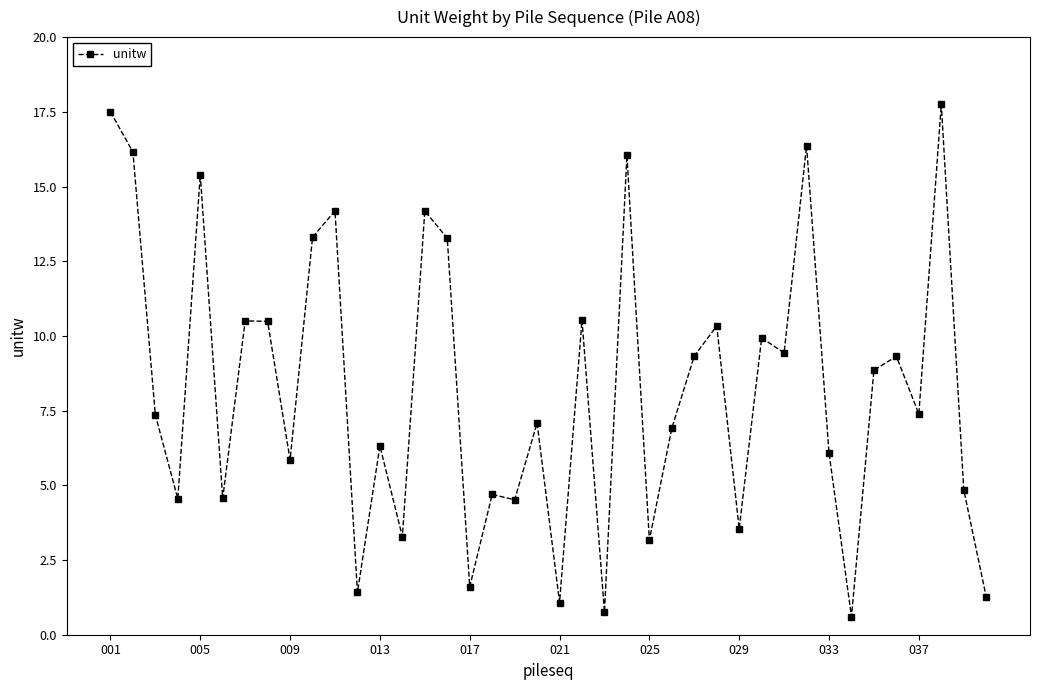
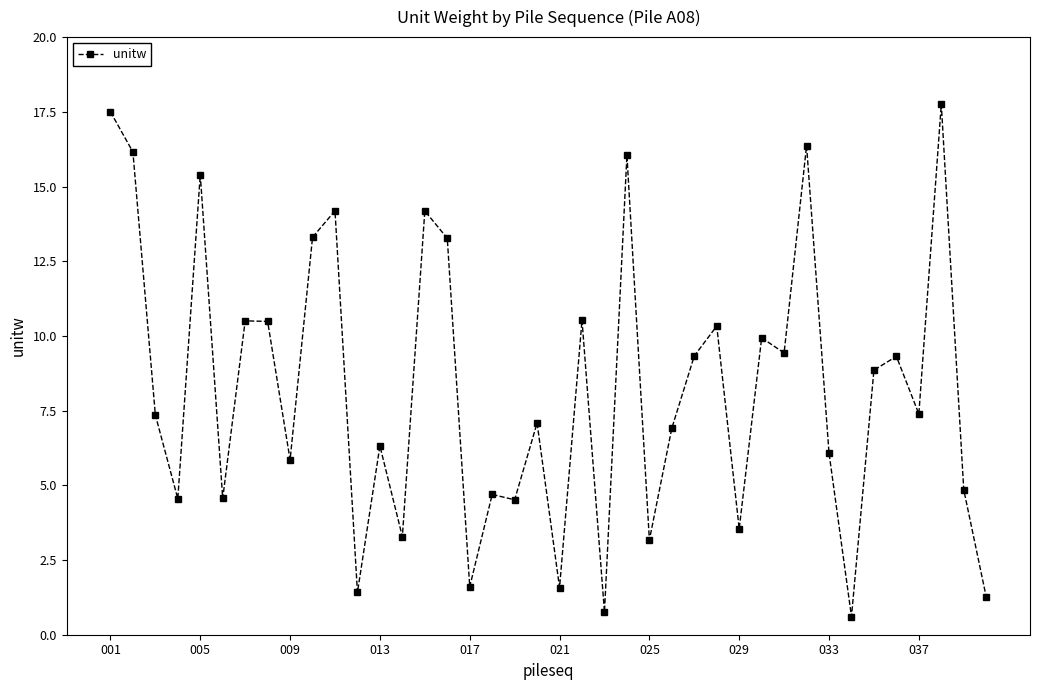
  {
    "001": 17.5,
    "005": 15.4,
    "009": 5.9,
    "013": 6.3,
    "017": 1.6,
-   "021": 1.1,
+   "021": 1.6,
    "025": 3.2,
    "029": 3.5,
    "033": 6.1,
    "037": 7.4
  }
